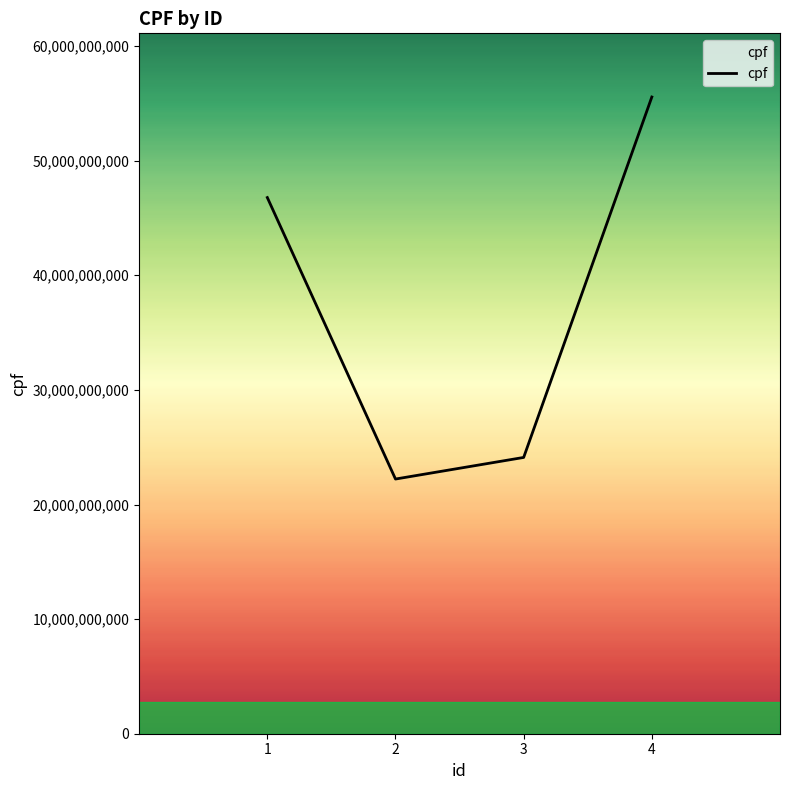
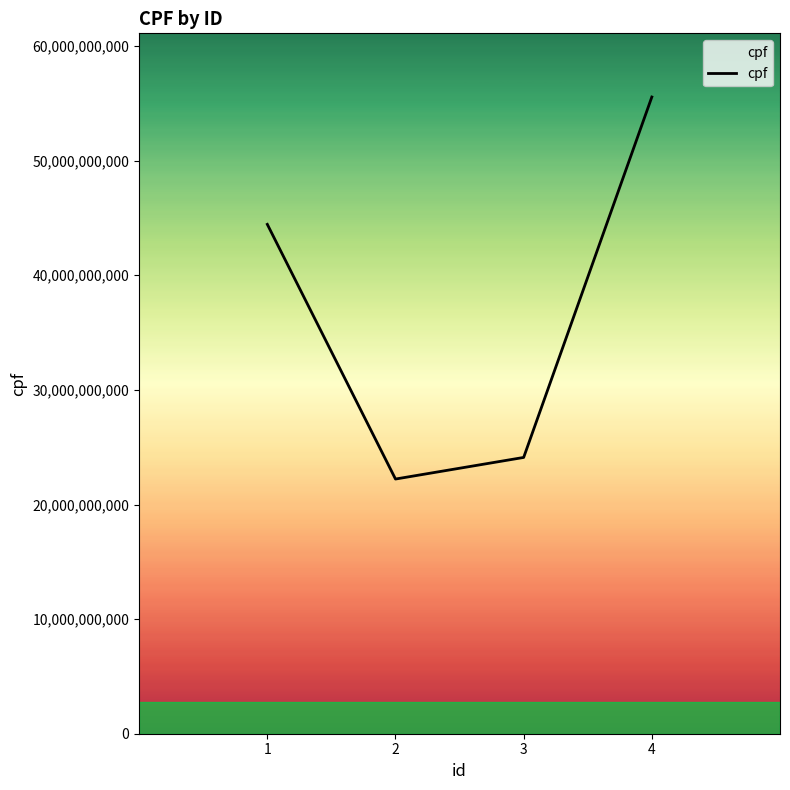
  {
-   "1": "46,800,000,000",
+   "1": "44,400,000,000",
    "2": "22,200,000,000",
    "3": "24,100,000,000",
    "4": "55,600,000,000"
  }
